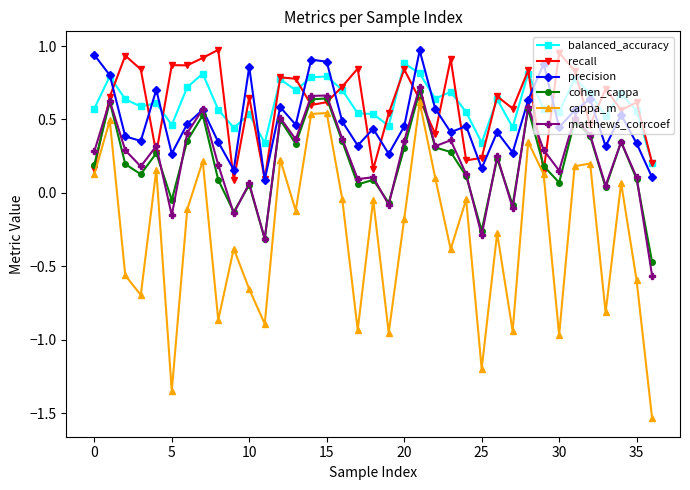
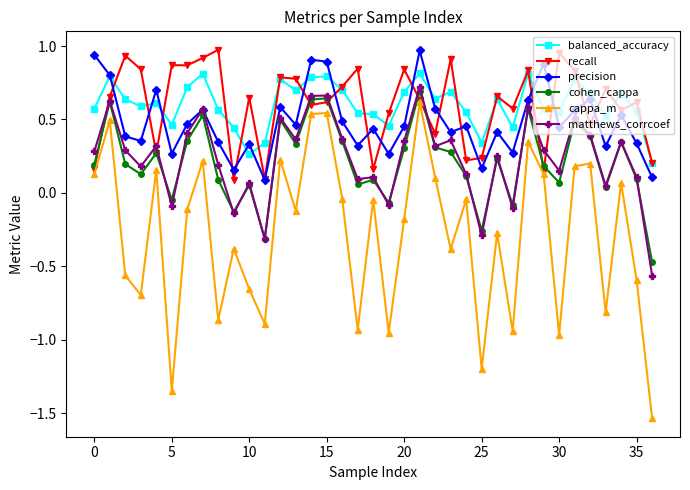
  {
    "balanced_accuracy": {
      "0": 0.57,
      "5": 0.46,
-     "10": 0.53,
+     "10": 0.26,
      "15": 0.79,
-     "20": 0.88,
+     "20": 0.69,
      "25": 0.34
    },
    "recall": {
      "0": 0.17,
      "5": 0.87,
      "10": 0.65,
      "15": 0.62,
      "20": 0.84,
      "25": 0.24
    },
    "precision": {
      "0": 0.94,
      "5": 0.27,
-     "10": 0.86,
+     "10": 0.33,
      "15": 0.89,
      "20": 0.45,
      "25": 0.17,
      "35": 0.34
    },
    "cohen_cappa": {
      "0": 0.19,
      "5": -0.05,
      "15": 0.64,
      "20": 0.30,
      "25": -0.26,
      "30": 0.07
    },
    "cappa_m": {
      "0": 0.13,
      "5": -1.35,
      "10": -0.66,
      "15": 0.54,
      "20": -0.18,
      "25": -1.20,
      "30": -0.97,
      "35": -0.60
    },
    "matthews_corrcoef": {
      "0": 0.28,
-     "5": -0.15,
+     "5": -0.09,
      "15": 0.66,
      "20": 0.35,
      "25": -0.29,
      "30": 0.15
    }
  }
